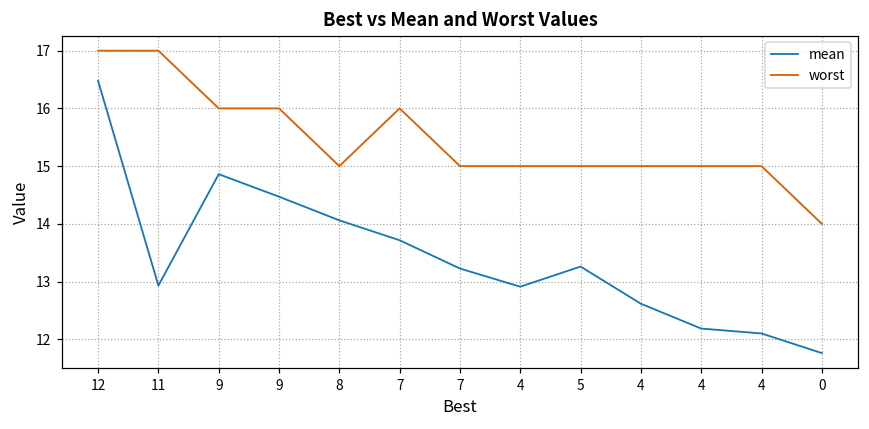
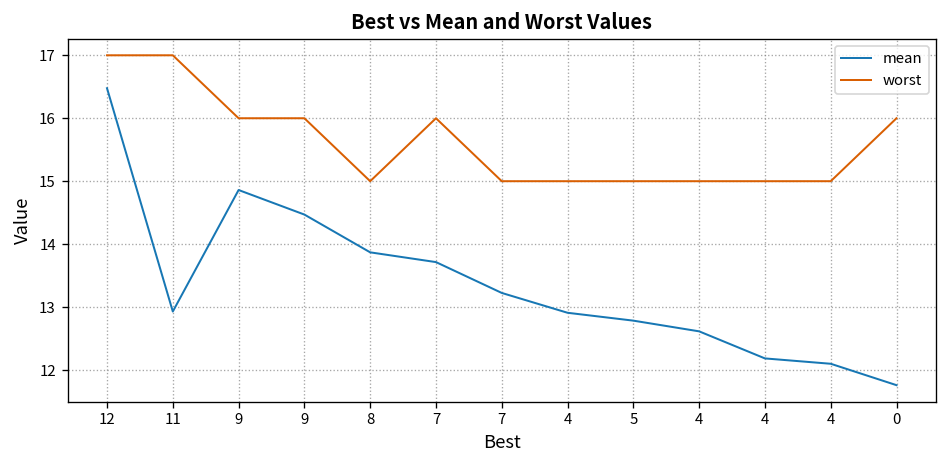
  {
    "mean": {
      "12": 16.5,
      "11": 12.9,
-     "8": 14.1,
-     "5": 13.3,
+     "8": 13.9,
+     "5": 12.8,
      "0": 11.8
    },
    "worst": {
      "12": 17,
      "11": 17,
      "8": 15,
      "5": 15,
-     "0": 14
+     "0": 16
    }
  }
